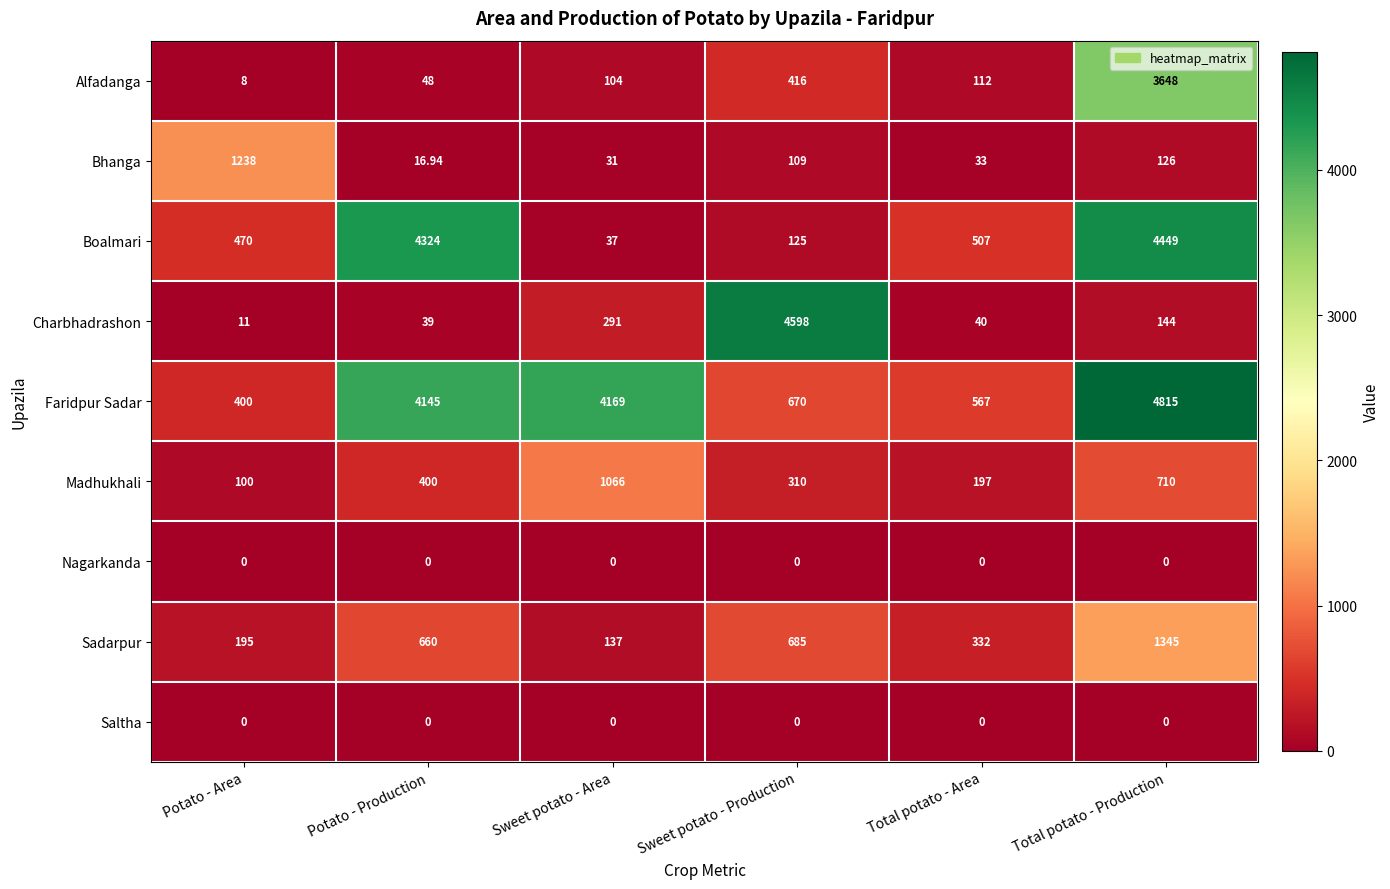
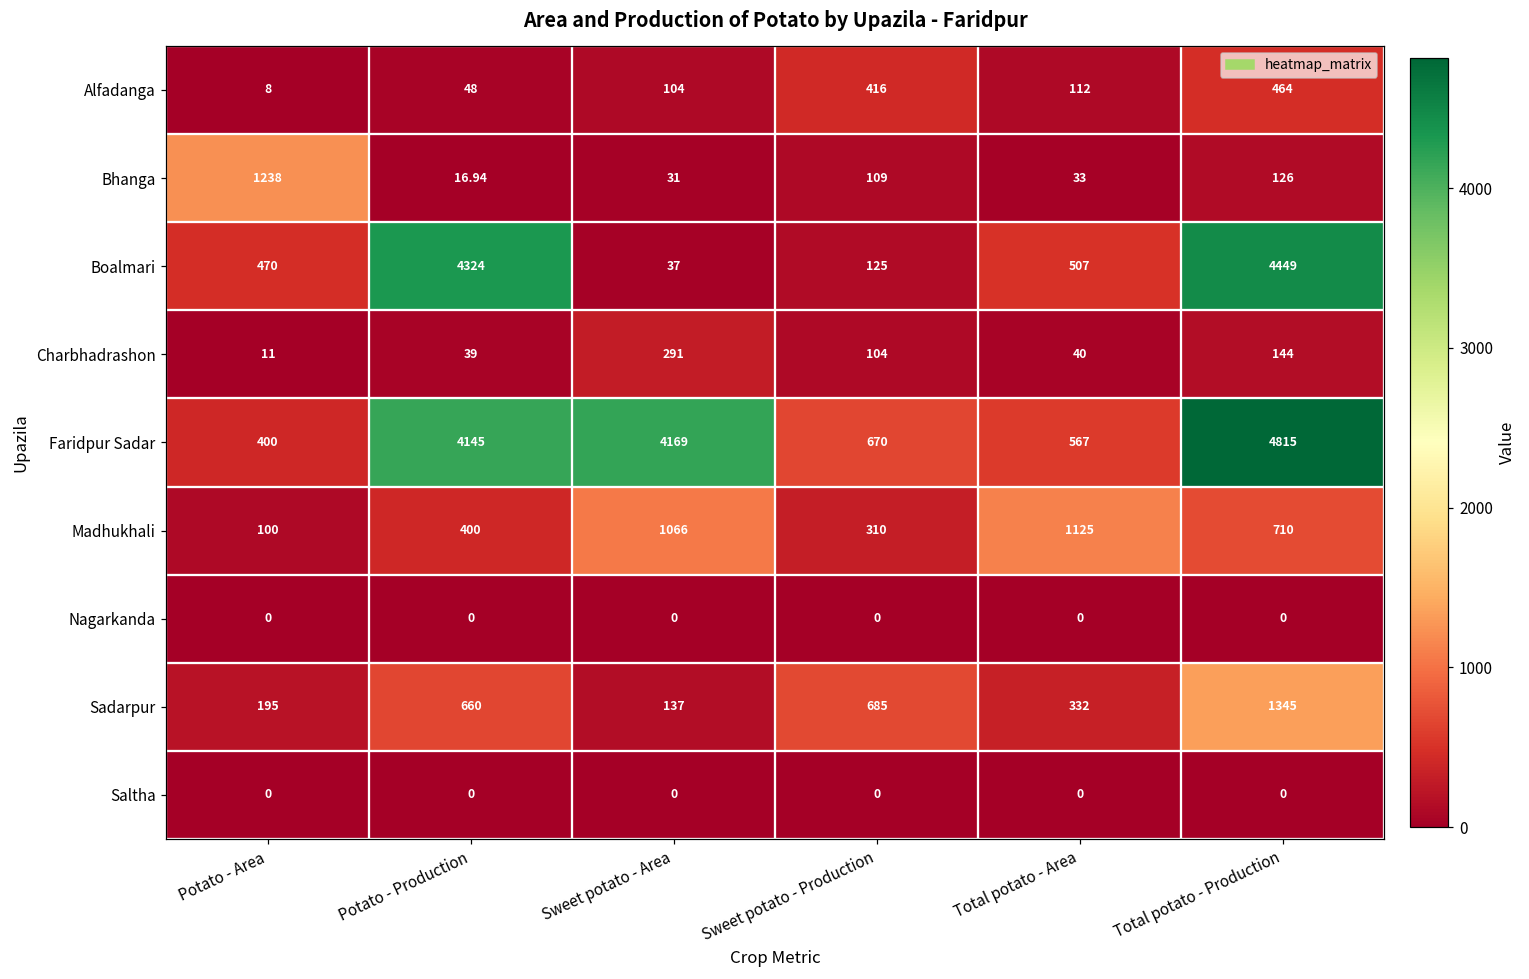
  {
    "Alfadanga": {
      "Potato - Area": 8,
      "Potato - Production": 48,
      "Sweet potato - Area": 104,
      "Sweet potato - Production": 416,
      "Total potato - Area": 112,
-     "Total potato - Production": 3648
+     "Total potato - Production": 464
    },
    "Bhanga": {
      "Potato - Area": 1238,
      "Potato - Production": 16.94,
      "Sweet potato - Area": 31,
      "Sweet potato - Production": 109,
      "Total potato - Area": 33,
      "Total potato - Production": 126
    },
    "Boalmari": {
      "Potato - Area": 470,
      "Potato - Production": 4324,
      "Sweet potato - Area": 37,
      "Sweet potato - Production": 125,
      "Total potato - Area": 507,
      "Total potato - Production": 4449
    },
    "Charbhadrashon": {
      "Potato - Area": 11,
      "Potato - Production": 39,
      "Sweet potato - Area": 291,
-     "Sweet potato - Production": 4598,
+     "Sweet potato - Production": 104,
      "Total potato - Area": 40,
      "Total potato - Production": 144
    },
    "Faridpur Sadar": {
      "Potato - Area": 400,
      "Potato - Production": 4145,
      "Sweet potato - Area": 4169,
      "Sweet potato - Production": 670,
      "Total potato - Area": 567,
      "Total potato - Production": 4815
    },
    "Madhukhali": {
      "Potato - Area": 100,
      "Potato - Production": 400,
      "Sweet potato - Area": 1066,
      "Sweet potato - Production": 310,
-     "Total potato - Area": 197,
+     "Total potato - Area": 1125,
      "Total potato - Production": 710
    },
    "Nagarkanda": {
      "Potato - Area": 0,
      "Potato - Production": 0,
      "Sweet potato - Area": 0,
      "Sweet potato - Production": 0,
      "Total potato - Area": 0,
      "Total potato - Production": 0
    },
    "Sadarpur": {
      "Potato - Area": 195,
      "Potato - Production": 660,
      "Sweet potato - Area": 137,
      "Sweet potato - Production": 685,
      "Total potato - Area": 332,
      "Total potato - Production": 1345
    },
    "Saltha": {
      "Potato - Area": 0,
      "Potato - Production": 0,
      "Sweet potato - Area": 0,
      "Sweet potato - Production": 0,
      "Total potato - Area": 0,
      "Total potato - Production": 0
    }
  }
